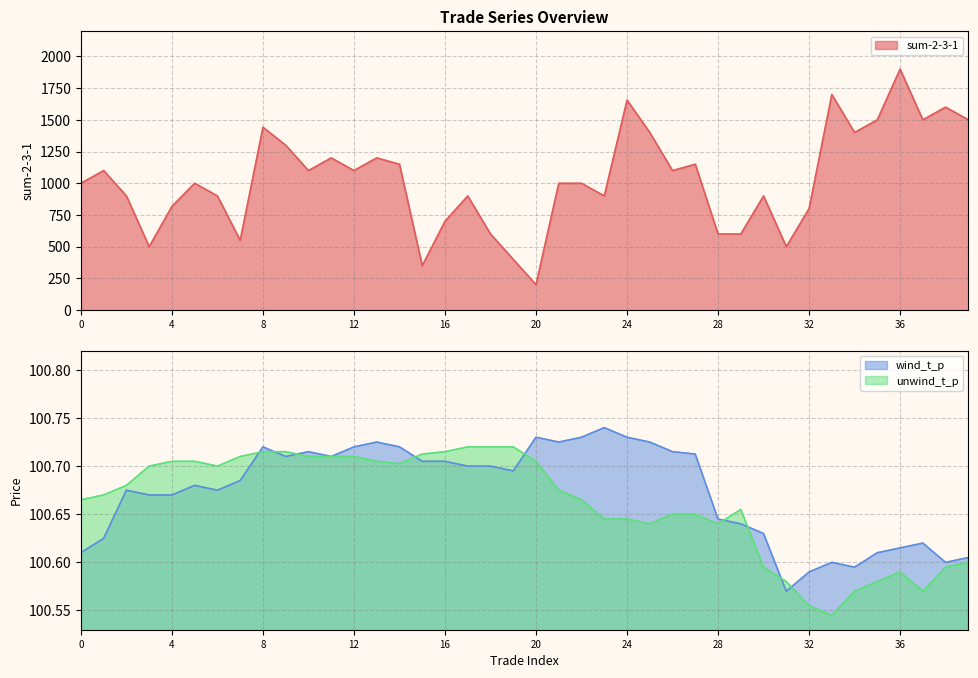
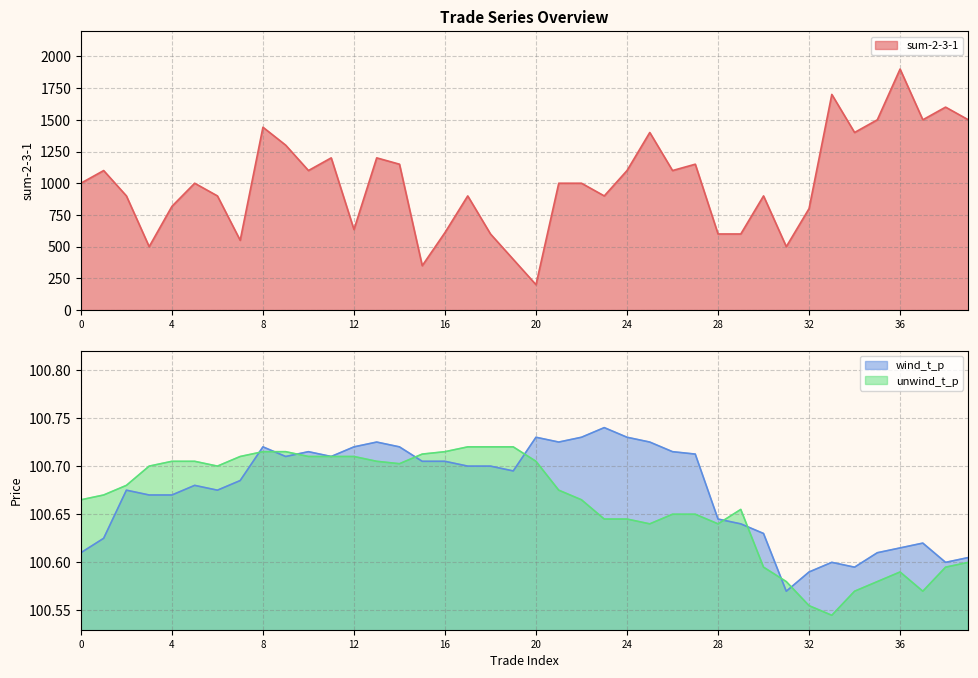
  {
    "Trade Series Overview": {
      "0": 1000,
      "4": 820,
      "8": 1440,
-     "12": 1100,
-     "16": 700,
+     "12": 640,
+     "16": 610,
      "20": 200,
-     "24": 1660,
+     "24": 1100,
      "28": 600,
      "32": 800,
      "36": 1900
    }
  }
